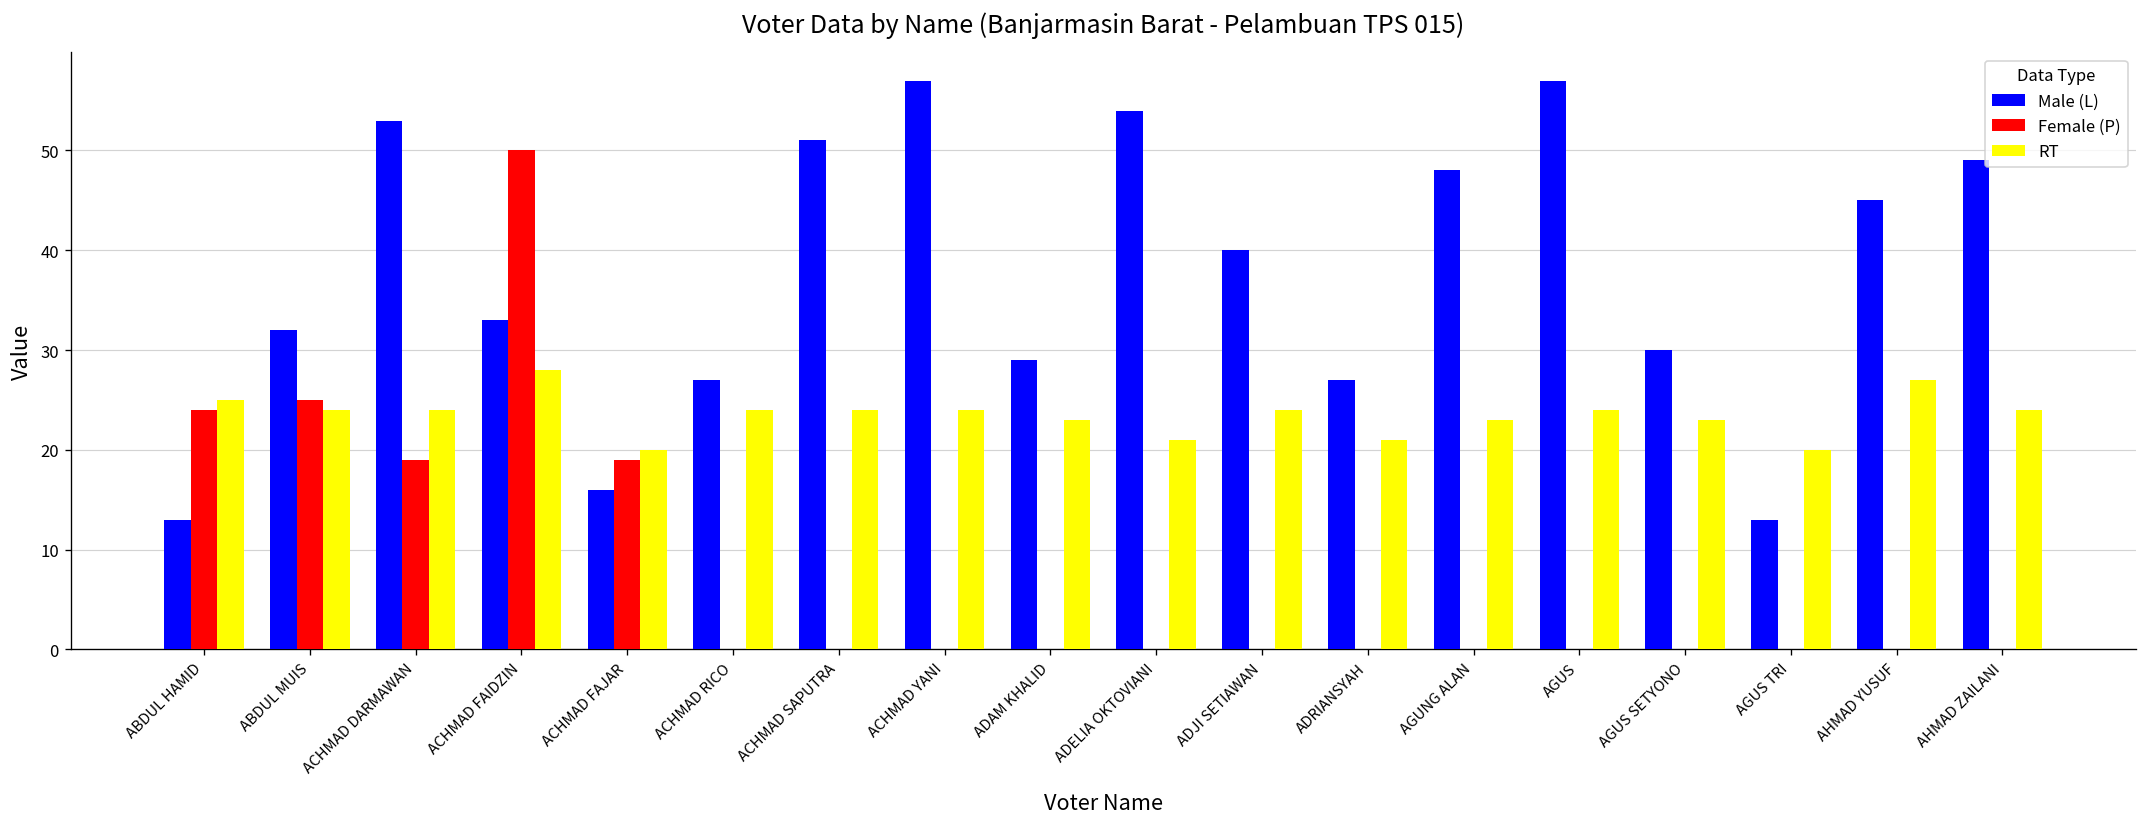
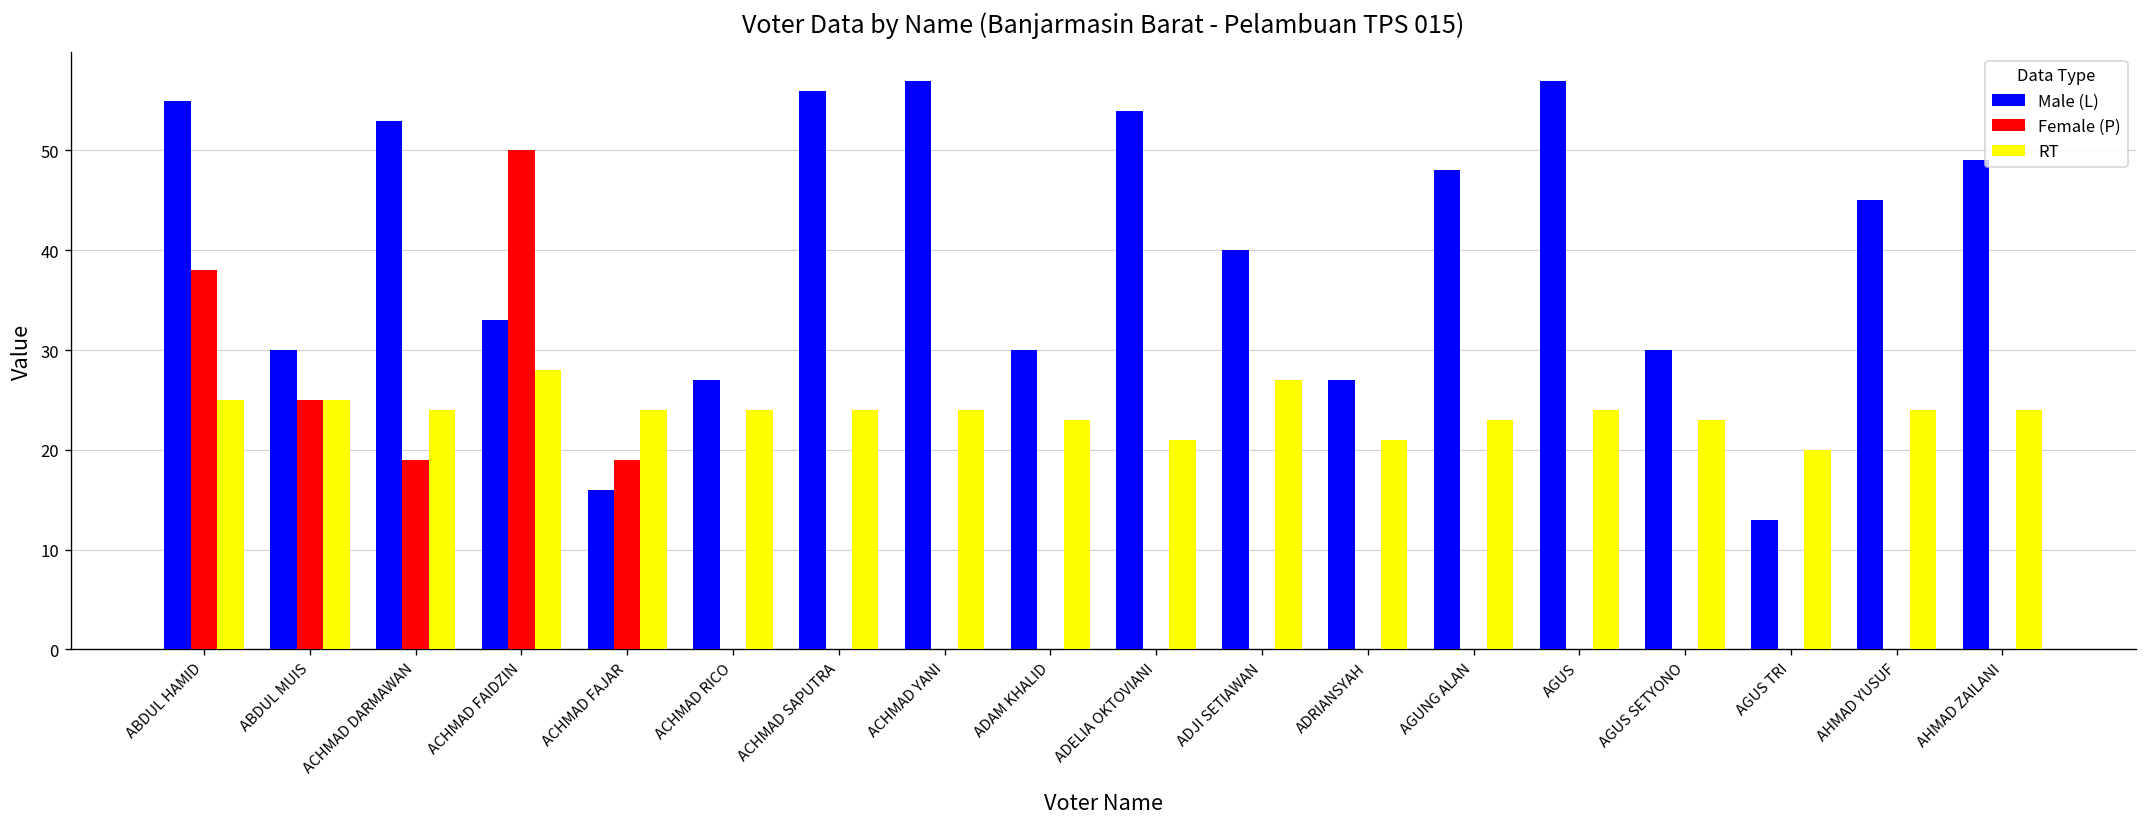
  {
    "Male (L)": {
-     "ABDUL HAMID": 13,
-     "ABDUL MUIS": 32,
+     "ABDUL HAMID": 55,
+     "ABDUL MUIS": 30,
      "ACHMAD DARMAWAN": 53,
      "ACHMAD FAIDZIN": 33,
      "ACHMAD FAJAR": 16,
      "ACHMAD RICO": 27,
-     "ACHMAD SAPUTRA": 51,
+     "ACHMAD SAPUTRA": 56,
      "ACHMAD YANI": 57,
-     "ADAM KHALID": 29,
+     "ADAM KHALID": 30,
      "ADELIA OKTOVIANI": 54,
      "ADJI SETIAWAN": 40,
      "ADRIANSYAH": 27,
      "AGUNG ALAN": 48,
      "AGUS": 57,
      "AGUS SETYONO": 30,
      "AGUS TRI": 13,
      "AHMAD YUSUF": 45,
      "AHMAD ZAILANI": 49
    },
    "Female (P)": {
-     "ABDUL HAMID": 24,
+     "ABDUL HAMID": 38,
      "ABDUL MUIS": 25,
      "ACHMAD DARMAWAN": 19,
      "ACHMAD FAIDZIN": 50,
      "ACHMAD FAJAR": 19,
      "ACHMAD RICO": 0,
      "ACHMAD SAPUTRA": 0,
      "ACHMAD YANI": 0,
      "ADAM KHALID": 0,
      "ADELIA OKTOVIANI": 0,
      "ADJI SETIAWAN": 0,
      "ADRIANSYAH": 0,
      "AGUNG ALAN": 0,
      "AGUS": 0,
      "AGUS SETYONO": 0,
      "AGUS TRI": 0,
      "AHMAD YUSUF": 0,
      "AHMAD ZAILANI": 0
    },
    "RT": {
      "ABDUL HAMID": 25,
-     "ABDUL MUIS": 24,
+     "ABDUL MUIS": 25,
      "ACHMAD DARMAWAN": 24,
      "ACHMAD FAIDZIN": 28,
-     "ACHMAD FAJAR": 20,
+     "ACHMAD FAJAR": 24,
      "ACHMAD RICO": 24,
      "ACHMAD SAPUTRA": 24,
      "ACHMAD YANI": 24,
      "ADAM KHALID": 23,
      "ADELIA OKTOVIANI": 21,
-     "ADJI SETIAWAN": 24,
+     "ADJI SETIAWAN": 27,
      "ADRIANSYAH": 21,
      "AGUNG ALAN": 23,
      "AGUS": 24,
      "AGUS SETYONO": 23,
      "AGUS TRI": 20,
-     "AHMAD YUSUF": 27,
+     "AHMAD YUSUF": 24,
      "AHMAD ZAILANI": 24
    }
  }
